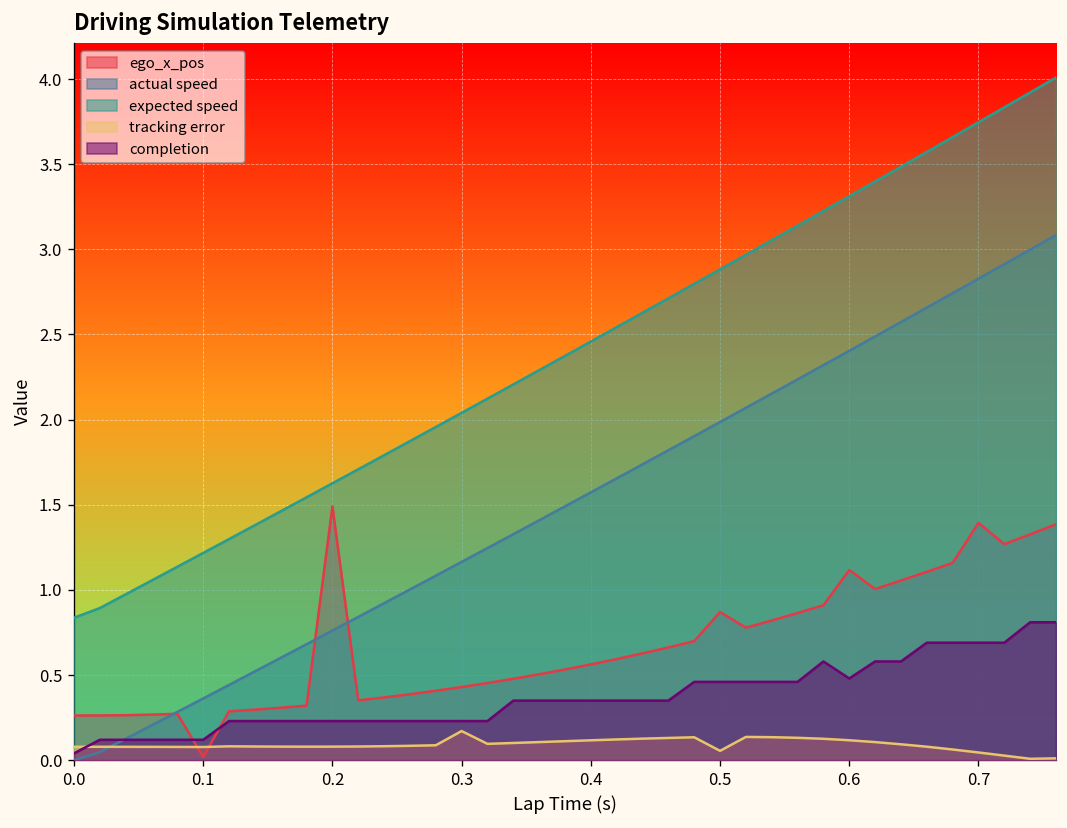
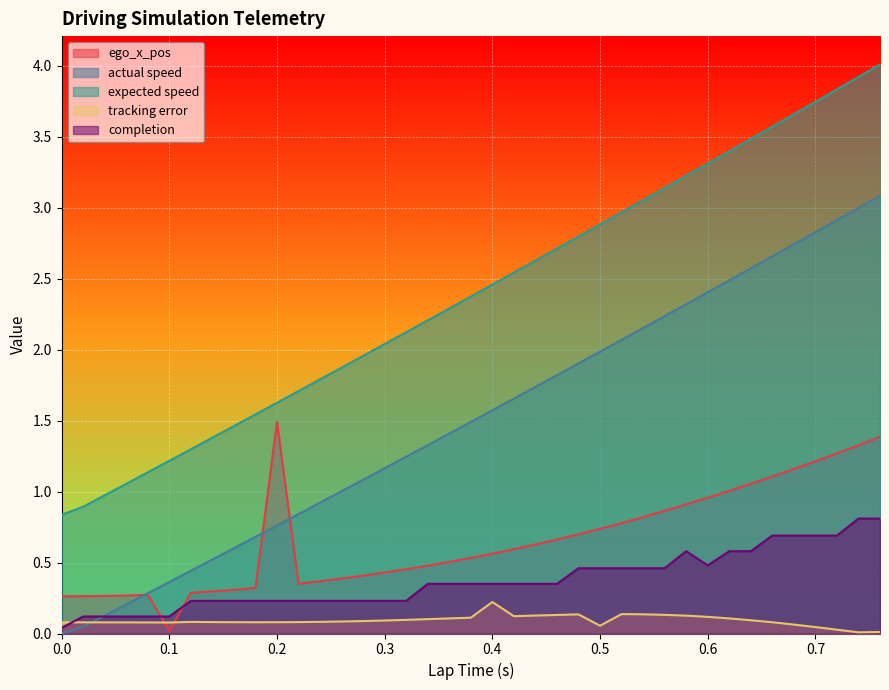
  {
    "ego_x_pos": {
      "0.0": 0.26,
      "0.1": 0.02,
      "0.2": 1.49,
      "0.3": 0.43,
      "0.4": 0.56,
-     "0.5": 0.87,
-     "0.6": 1.12,
-     "0.7": 1.39
+     "0.5": 0.74,
+     "0.6": 0.96,
+     "0.7": 1.21
    },
    "tracking error": {
      "0.0": 0.08,
      "0.1": 0.08,
      "0.2": 0.08,
-     "0.3": 0.17,
-     "0.4": 0.12,
+     "0.3": 0.09,
+     "0.4": 0.22,
      "0.5": 0.05,
      "0.6": 0.12,
      "0.7": 0.05
    },
    "completion": {
      "0.0": 0.04,
      "0.1": 0.12,
      "0.2": 0.23,
      "0.3": 0.23,
      "0.4": 0.35,
      "0.5": 0.46,
      "0.6": 0.48,
      "0.7": 0.69
    }
  }
